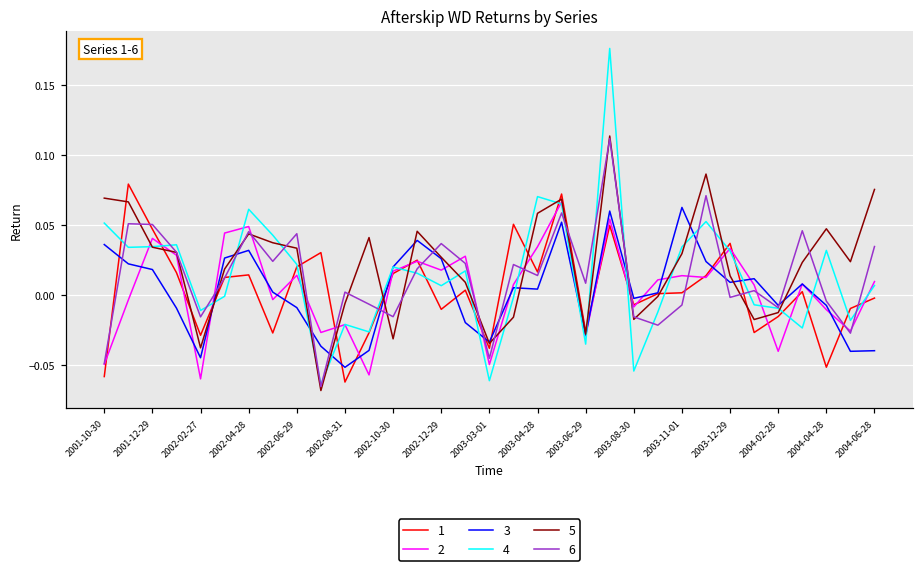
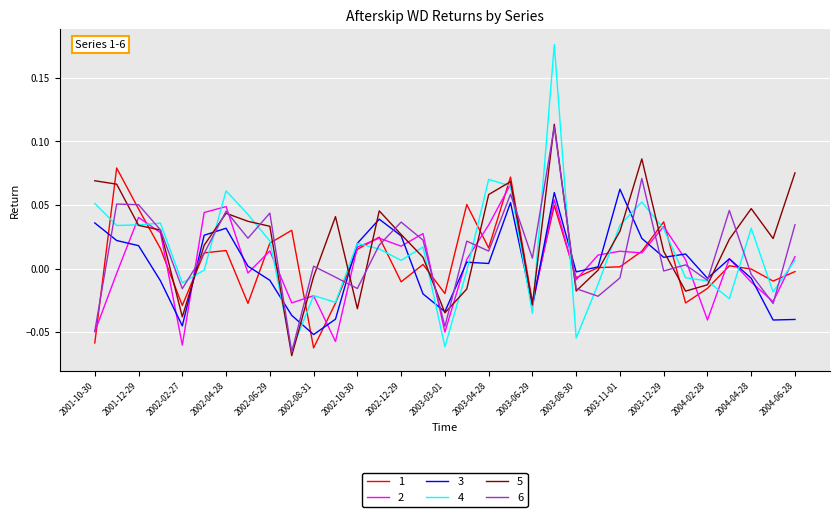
  {
    "1": {
      "2001-10-30": -0.058,
      "2001-12-29": 0.047,
      "2002-02-27": -0.029,
      "2002-04-28": 0.014,
      "2002-08-31": -0.062,
      "2002-12-29": -0.010,
-     "2003-03-01": -0.038,
+     "2003-03-01": -0.020,
      "2003-04-28": 0.016,
      "2003-11-01": 0.001,
      "2003-12-29": 0.037,
      "2004-02-28": -0.016,
-     "2004-04-28": -0.052,
+     "2004-04-28": 0.000,
      "2004-06-28": -0.002
    },
    "2": {
      "2001-12-29": 0.040,
      "2002-02-27": -0.060,
      "2002-04-28": 0.049,
      "2002-06-29": 0.014,
      "2002-12-29": 0.018,
      "2003-03-01": -0.050,
      "2003-04-28": 0.034,
      "2003-11-01": 0.014,
      "2004-02-28": -0.040,
      "2004-04-28": -0.011,
      "2004-06-28": 0.009
    },
    "3": {
      "2001-10-30": 0.036,
      "2001-12-29": 0.018,
      "2002-02-27": -0.045,
      "2002-04-28": 0.032,
      "2002-06-29": -0.009,
      "2002-08-31": -0.052,
      "2003-04-28": 0.004,
      "2003-08-30": -0.003,
      "2003-11-01": 0.062,
      "2003-12-29": 0.009,
      "2004-04-28": -0.008,
      "2004-06-28": -0.040
    },
    "4": {
      "2001-10-30": 0.051,
      "2002-02-27": -0.011,
      "2002-04-28": 0.061,
      "2002-12-29": 0.006,
      "2003-03-01": -0.061,
      "2003-04-28": 0.070,
      "2003-06-29": -0.035,
      "2003-08-30": -0.055,
      "2003-11-01": 0.034,
      "2004-04-28": 0.032,
      "2004-06-28": 0.007
    },
    "5": {
      "2001-10-30": 0.069,
      "2002-02-27": -0.038,
      "2002-06-29": 0.033,
      "2002-08-31": -0.006,
      "2002-10-30": -0.032,
      "2003-04-28": 0.058,
      "2003-11-01": 0.029,
      "2003-12-29": 0.014,
      "2004-02-28": -0.013,
      "2004-04-28": 0.047,
      "2004-06-28": 0.075
    },
    "6": {
      "2001-12-29": 0.050,
      "2002-02-27": -0.016,
      "2002-06-29": 0.044,
      "2002-08-31": 0.002,
      "2002-10-30": -0.016,
      "2002-12-29": 0.037,
      "2003-03-01": -0.045,
      "2003-04-28": 0.014,
      "2003-06-29": 0.008,
      "2003-11-01": -0.007,
      "2003-12-29": -0.002,
      "2004-04-28": -0.005,
      "2004-06-28": 0.034
    }
  }
